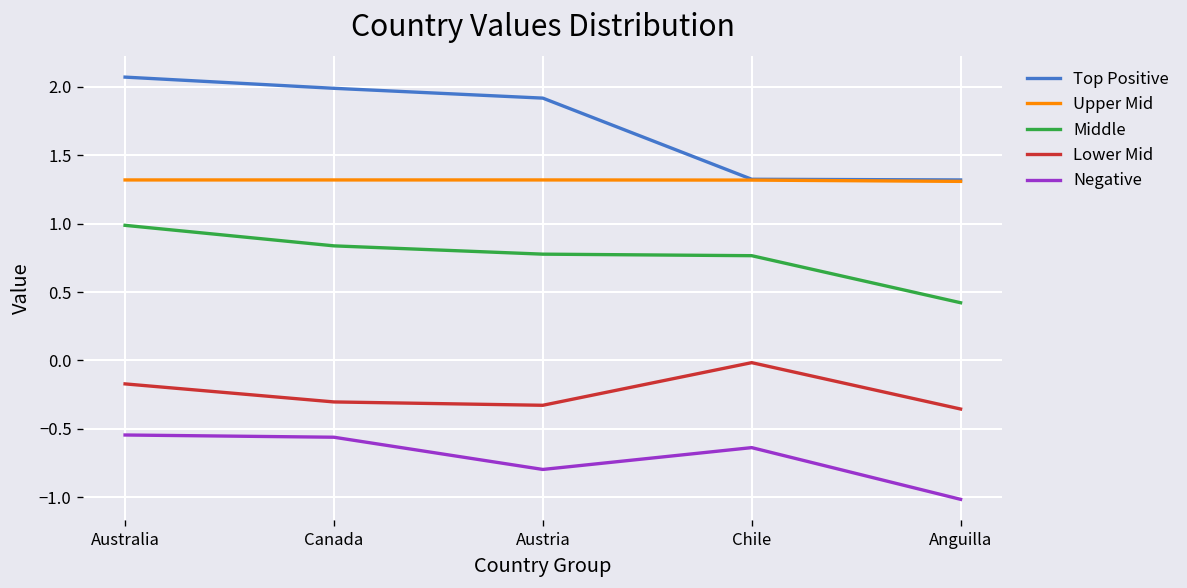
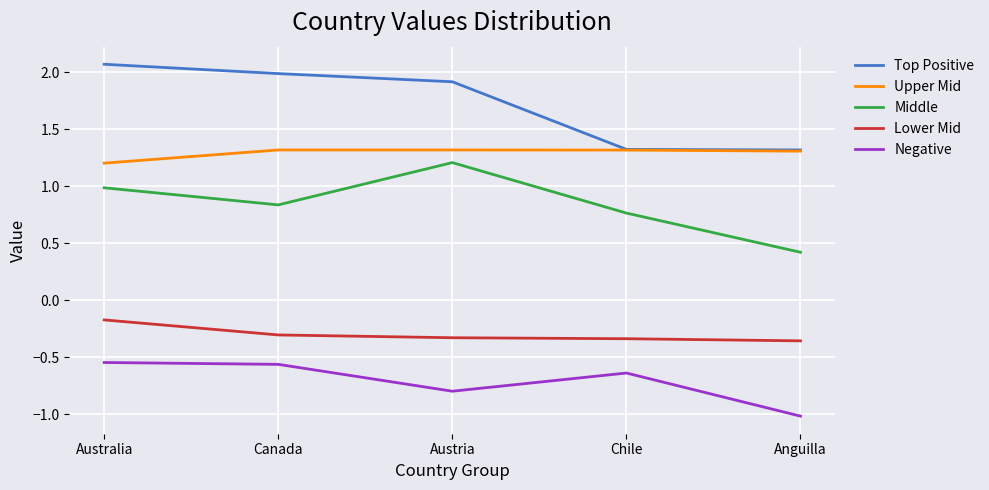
  {
    "Top Positive": {
      "Australia": 2.07,
      "Canada": 1.99,
      "Austria": 1.92
    },
    "Upper Mid": {
-     "Australia": 1.32,
+     "Australia": 1.20,
      "Canada": 1.32,
      "Austria": 1.32
    },
    "Middle": {
      "Australia": 0.99,
      "Canada": 0.84,
-     "Austria": 0.78,
+     "Austria": 1.21,
      "Chile": 0.77,
      "Anguilla": 0.42
    },
    "Lower Mid": {
      "Australia": -0.17,
      "Canada": -0.30,
      "Austria": -0.33,
-     "Chile": -0.02,
+     "Chile": -0.34,
      "Anguilla": -0.36
    },
    "Negative": {
      "Australia": -0.55,
      "Canada": -0.56,
      "Austria": -0.80,
      "Chile": -0.64,
      "Anguilla": -1.02
    }
  }
